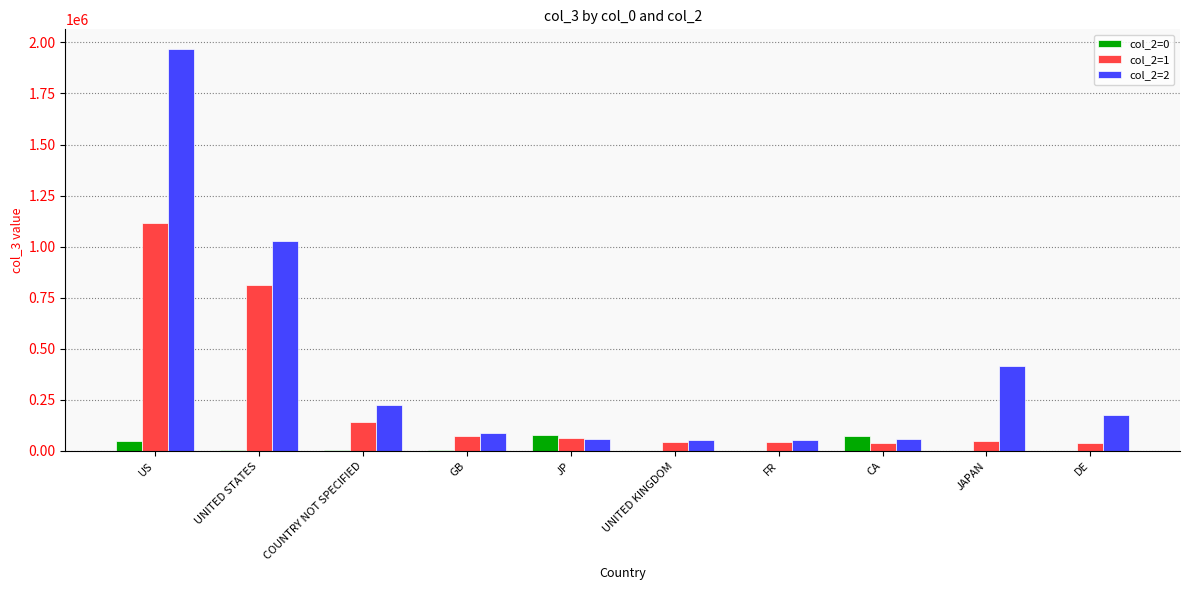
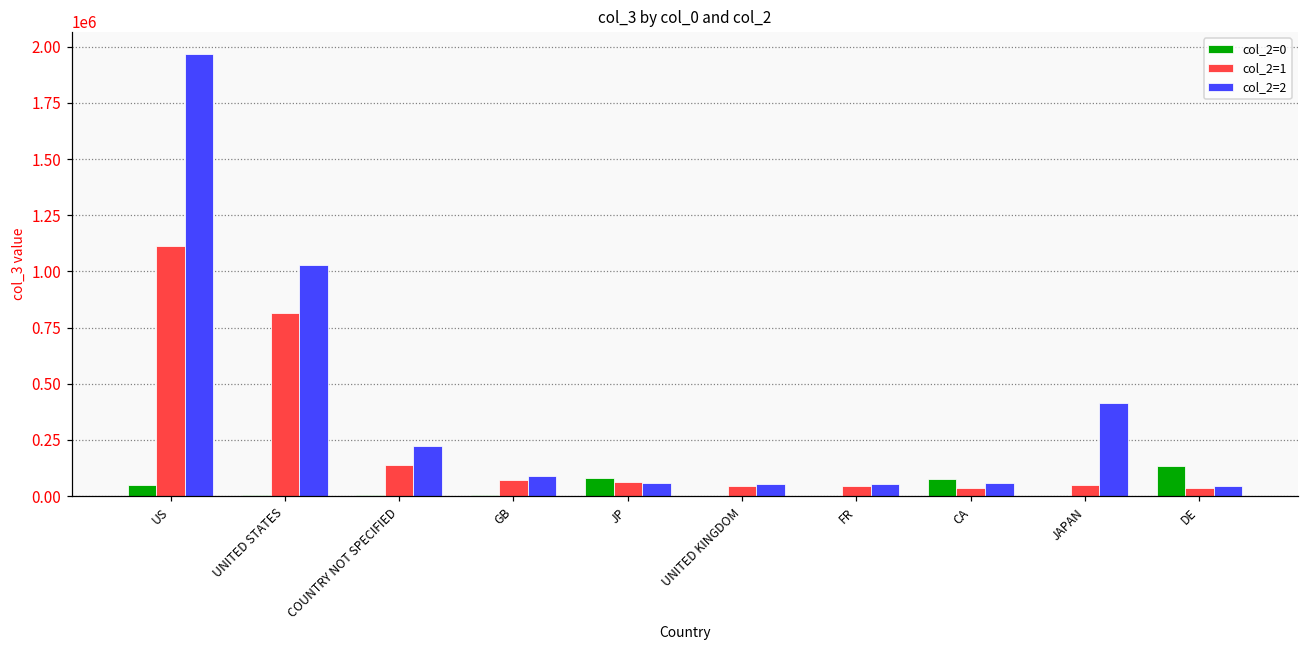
  {
    "col_2=0": {
      "US": 50000,
      "JP": 80000,
      "CA": 70000,
-     "DE": 0
+     "DE": 130000
    },
    "col_2=1": {
      "US": 1110000,
      "UNITED STATES": 810000,
      "COUNTRY NOT SPECIFIED": 140000,
      "GB": 70000,
      "JP": 60000,
      "UNITED KINGDOM": 40000,
      "FR": 50000,
      "CA": 40000,
      "JAPAN": 50000,
      "DE": 40000
    },
    "col_2=2": {
      "US": 1970000,
      "UNITED STATES": 1030000,
      "COUNTRY NOT SPECIFIED": 220000,
      "GB": 90000,
      "JP": 60000,
      "UNITED KINGDOM": 50000,
      "FR": 50000,
      "CA": 60000,
      "JAPAN": 420000,
-     "DE": 180000
+     "DE": 40000
    }
  }
